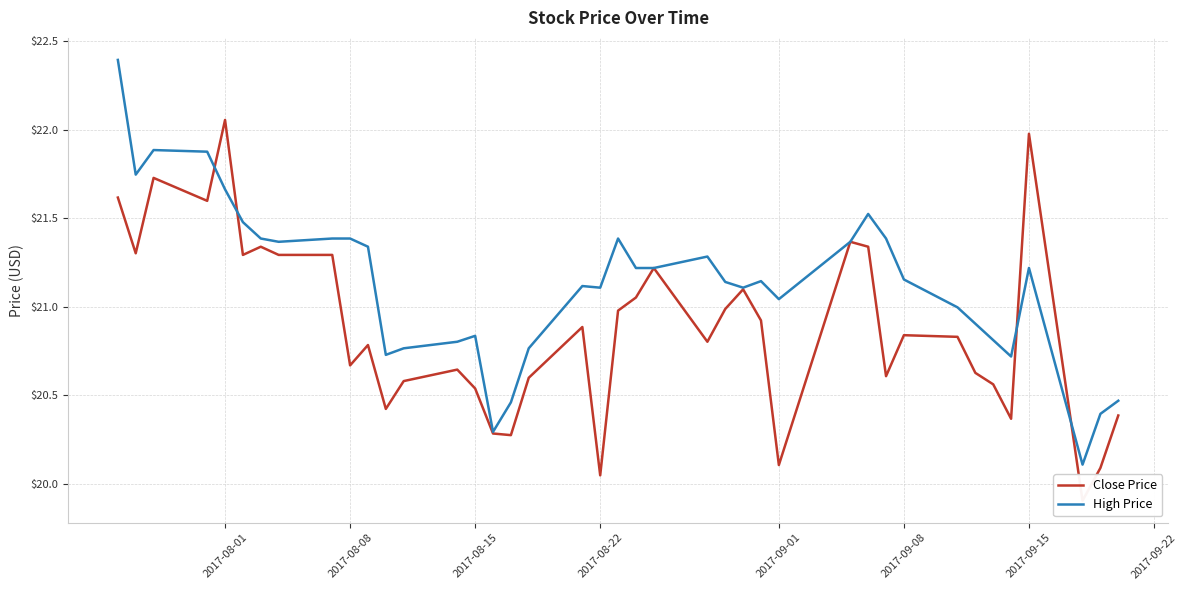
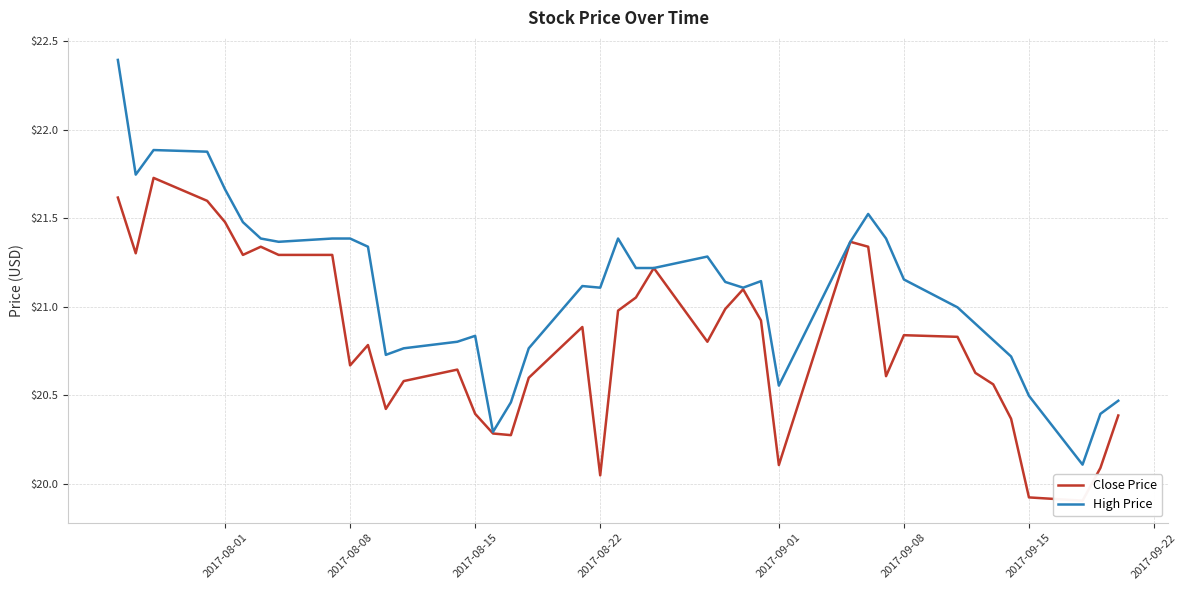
  {
    "Close Price": {
-     "2017-08-01": "$22.06",
+     "2017-08-01": "$21.48",
      "2017-08-08": "$20.67",
-     "2017-08-15": "$20.54",
+     "2017-08-15": "$20.40",
      "2017-08-22": "$20.05",
      "2017-09-01": "$20.11",
      "2017-09-08": "$20.84",
-     "2017-09-15": "$21.98"
+     "2017-09-15": "$19.92"
    },
    "High Price": {
      "2017-08-01": "$21.66",
      "2017-08-08": "$21.39",
      "2017-08-15": "$20.84",
      "2017-08-22": "$21.11",
-     "2017-09-01": "$21.04",
+     "2017-09-01": "$20.55",
      "2017-09-08": "$21.15",
-     "2017-09-15": "$21.22"
+     "2017-09-15": "$20.50"
    }
  }
